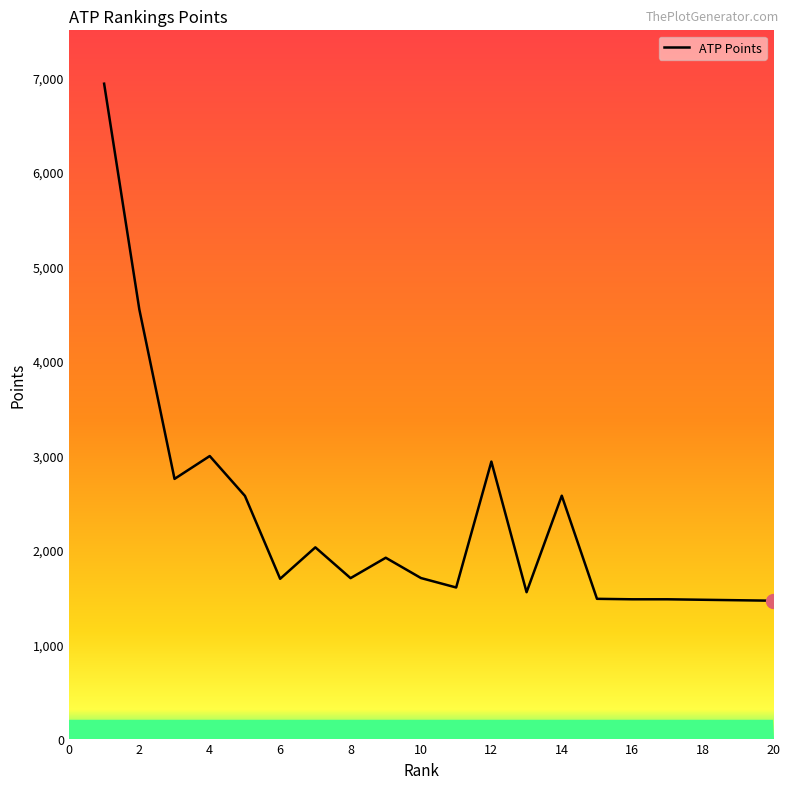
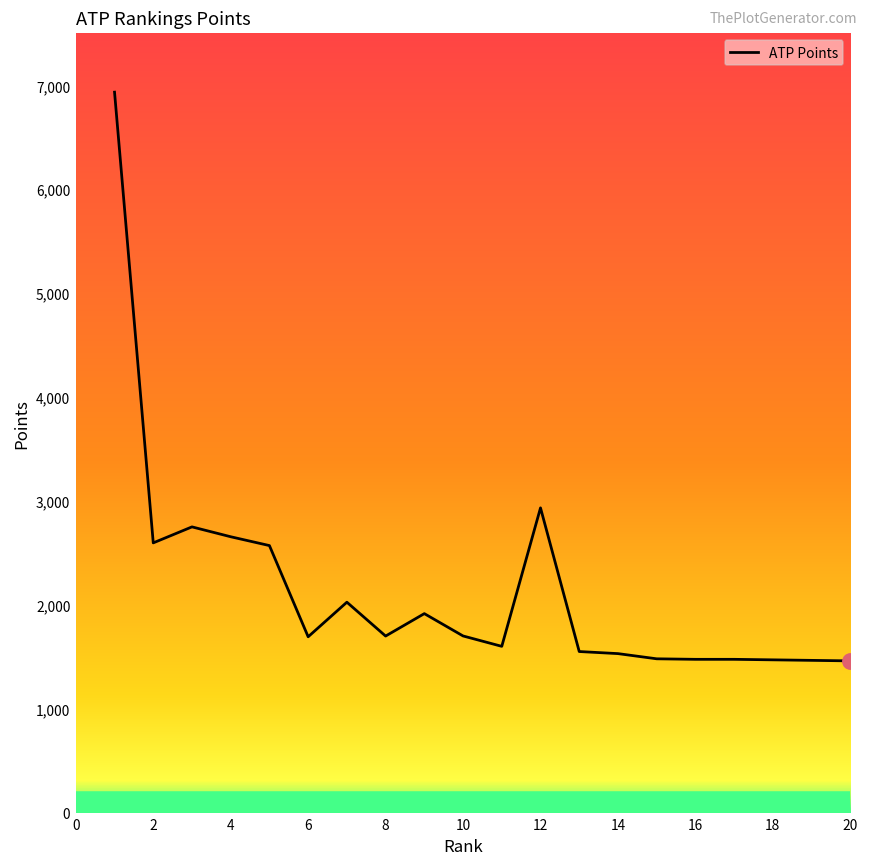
  {
    "ATP Points": {
-     "2": "4,500",
-     "4": "3,000",
+     "2": "2,600",
+     "4": "2,700",
      "6": "1,700",
      "8": "1,700",
      "10": "1,700",
      "12": "2,900",
-     "14": "2,600",
+     "14": "1,500",
      "16": "1,500",
      "18": "1,500"
    }
  }
